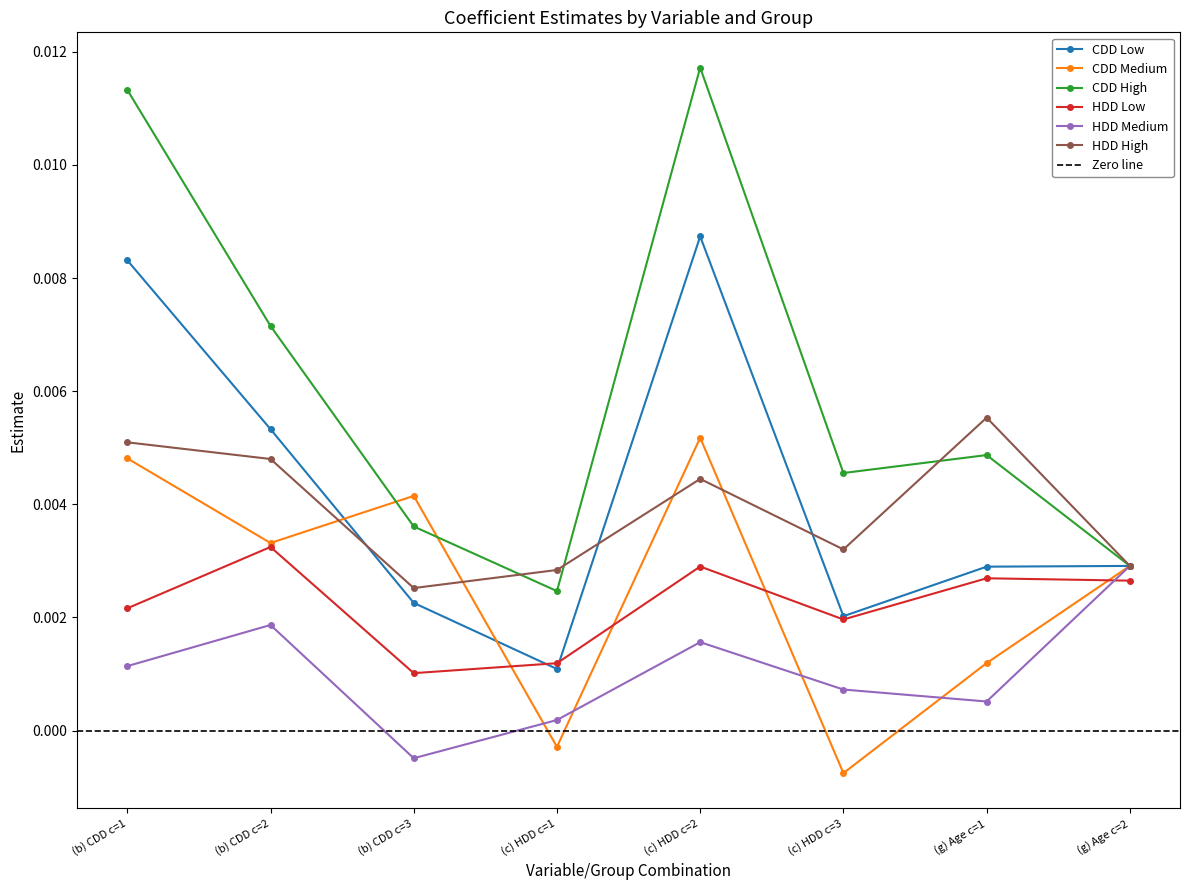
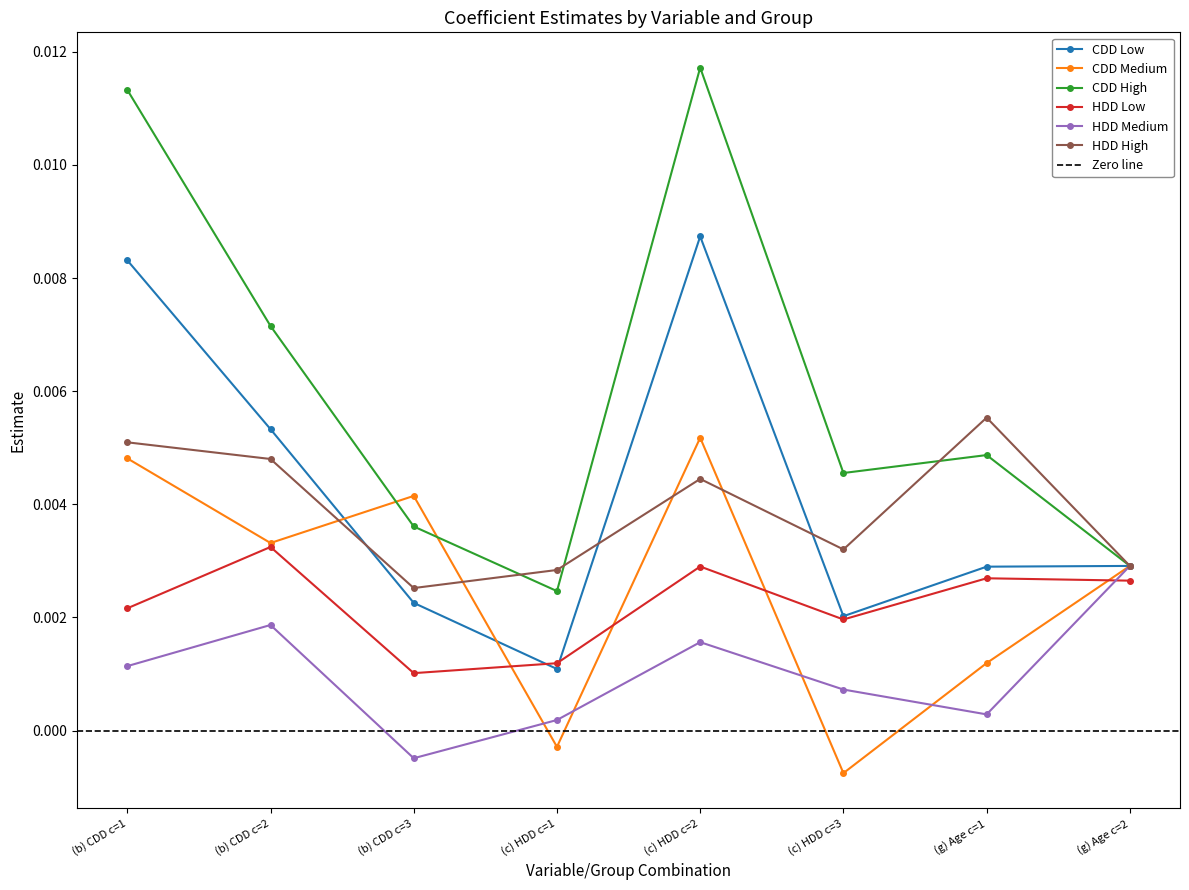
  {
    "CDD Low": {
      "(b) CDD c=1": 0.0083,
      "(b) CDD c=2": 0.0053,
      "(b) CDD c=3": 0.0023,
      "(c) HDD c=1": 0.0011,
      "(c) HDD c=2": 0.0087,
      "(c) HDD c=3": 0.0020,
      "(g) Age c=1": 0.0029
    },
    "CDD Medium": {
      "(b) CDD c=1": 0.0048,
      "(b) CDD c=2": 0.0033,
      "(b) CDD c=3": 0.0041,
      "(c) HDD c=1": -0.0003,
      "(c) HDD c=2": 0.0052,
      "(c) HDD c=3": -0.0008,
      "(g) Age c=1": 0.0012
    },
    "CDD High": {
      "(b) CDD c=1": 0.0113,
      "(b) CDD c=2": 0.0072,
      "(b) CDD c=3": 0.0036,
      "(c) HDD c=1": 0.0025,
      "(c) HDD c=2": 0.0117,
      "(c) HDD c=3": 0.0046,
      "(g) Age c=1": 0.0049
    },
    "HDD Low": {
      "(b) CDD c=1": 0.0022,
      "(b) CDD c=2": 0.0032,
      "(b) CDD c=3": 0.0010,
      "(c) HDD c=1": 0.0012,
      "(c) HDD c=2": 0.0029,
      "(c) HDD c=3": 0.0020,
      "(g) Age c=1": 0.0027,
      "(g) Age c=2": 0.0027
    },
    "HDD Medium": {
      "(b) CDD c=1": 0.0011,
      "(b) CDD c=2": 0.0019,
      "(b) CDD c=3": -0.0005,
      "(c) HDD c=1": 0.0002,
      "(c) HDD c=2": 0.0016,
      "(c) HDD c=3": 0.0007,
-     "(g) Age c=1": 0.0005
+     "(g) Age c=1": 0.0003
    },
    "HDD High": {
      "(b) CDD c=1": 0.0051,
      "(b) CDD c=2": 0.0048,
      "(b) CDD c=3": 0.0025,
      "(c) HDD c=1": 0.0028,
      "(c) HDD c=2": 0.0044,
      "(c) HDD c=3": 0.0032,
      "(g) Age c=1": 0.0055
    }
  }
